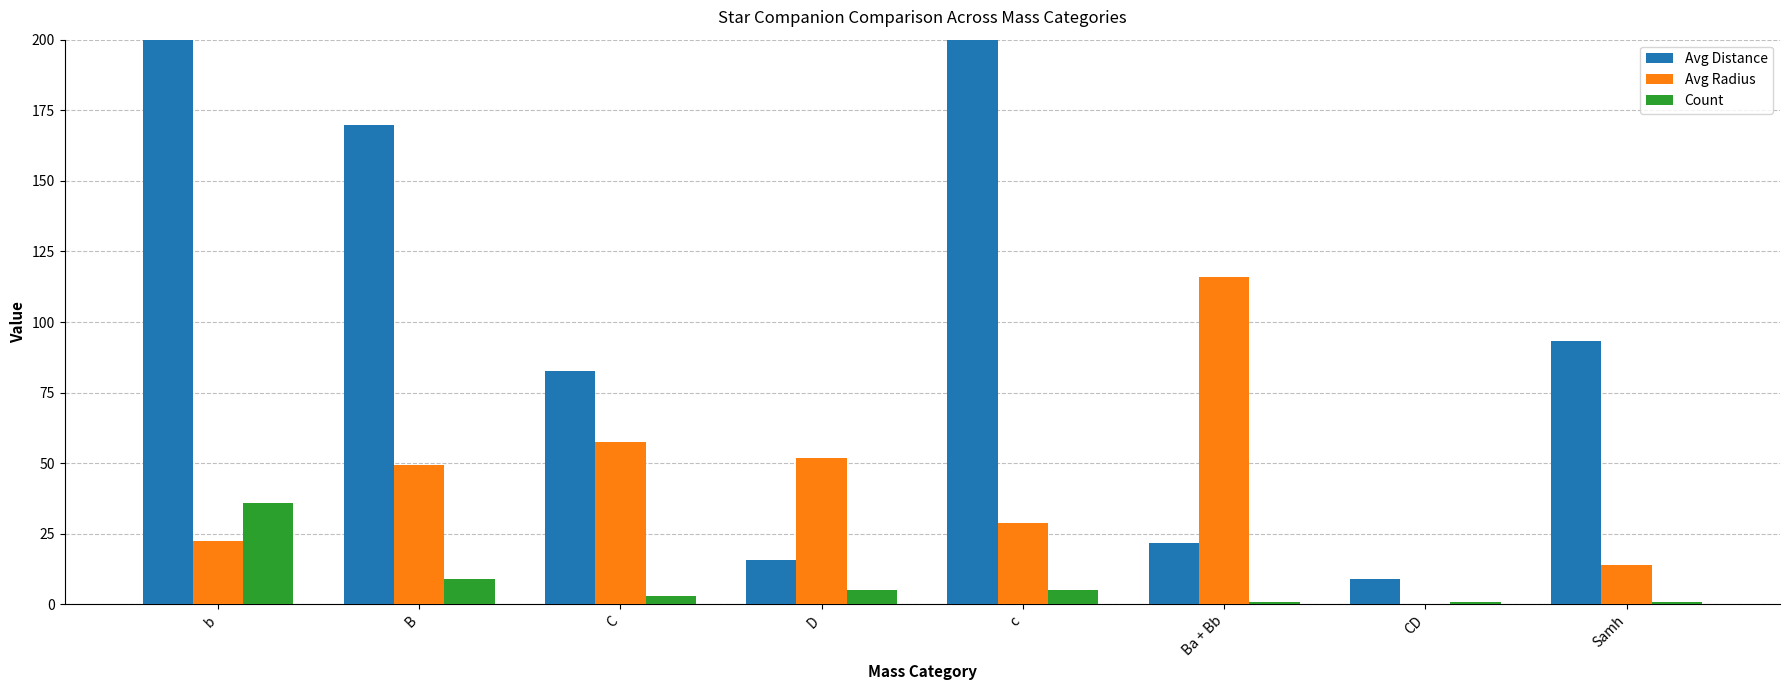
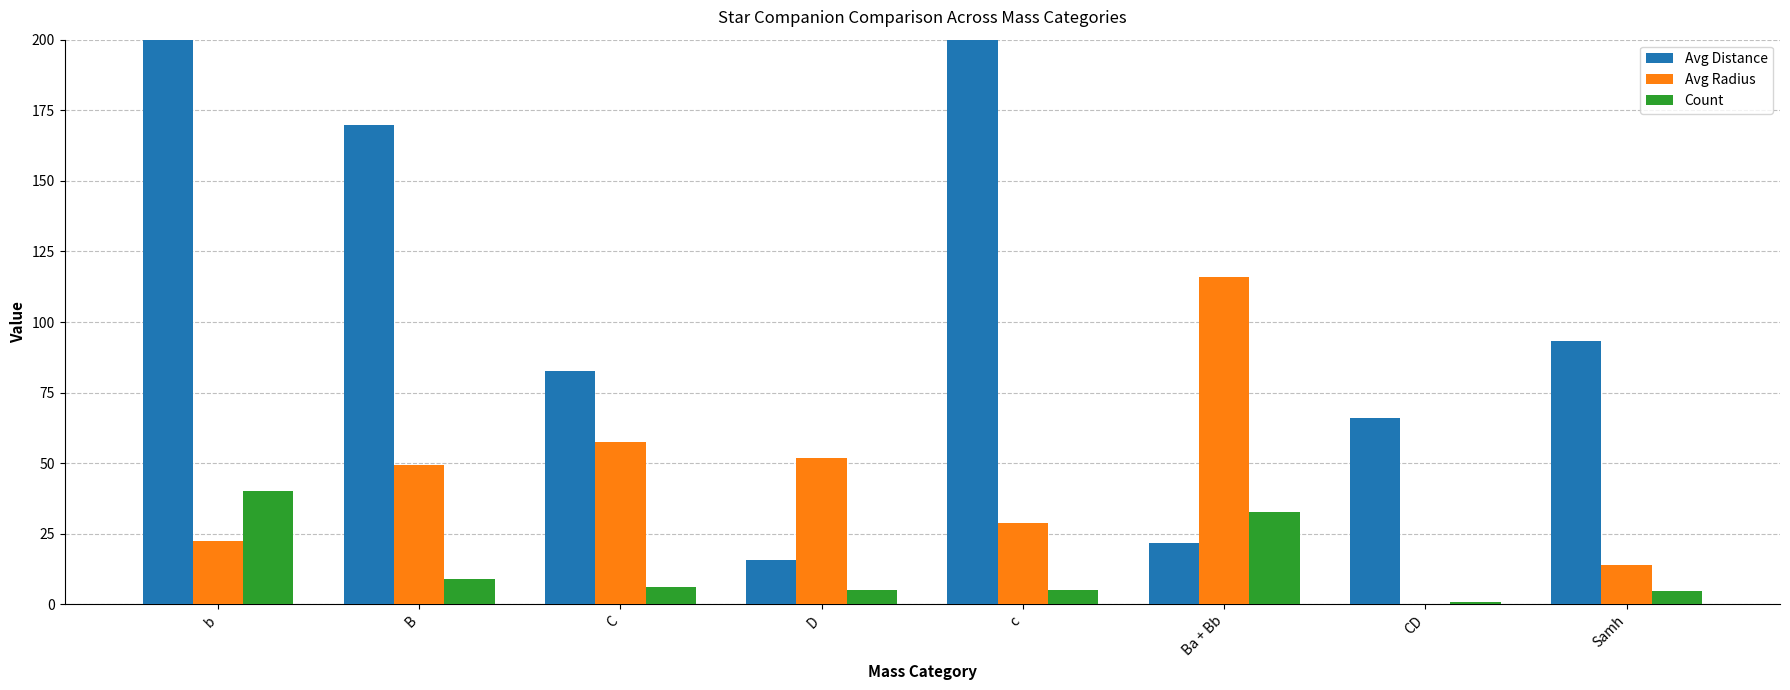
  {
    "Avg Distance": {
      "B": 170,
      "C": 83,
      "D": 16,
      "Ba + Bb": 22,
-     "CD": 9,
+     "CD": 66,
      "Samh": 93
    },
    "Avg Radius": {
      "b": 23,
      "B": 49,
      "C": 58,
      "D": 52,
      "c": 29,
      "Ba + Bb": 116,
      "CD": 0,
      "Samh": 14
    },
    "Count": {
-     "b": 36,
+     "b": 40,
      "B": 9,
-     "C": 3,
+     "C": 6,
      "D": 5,
      "c": 5,
-     "Ba + Bb": 1,
+     "Ba + Bb": 33,
      "CD": 1,
-     "Samh": 1
+     "Samh": 5
    }
  }
